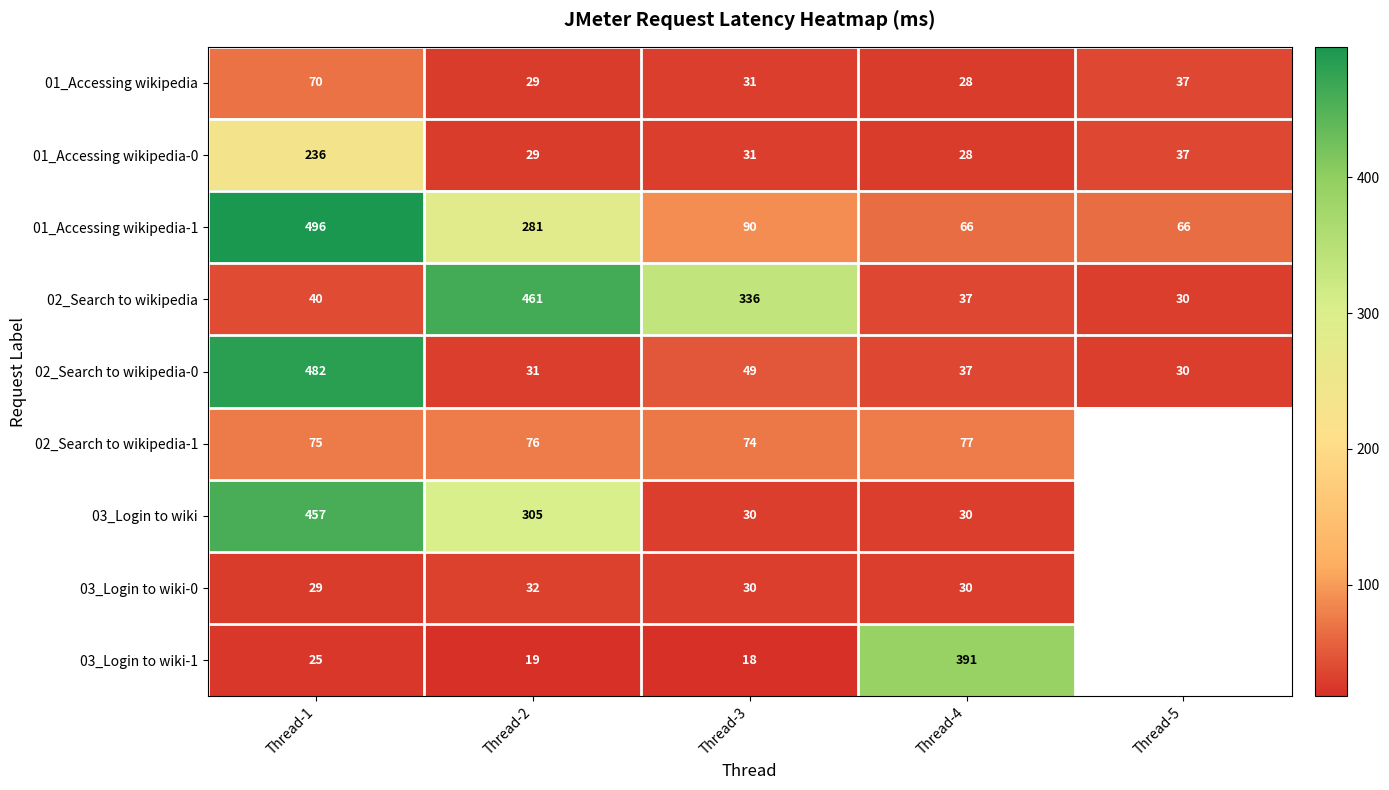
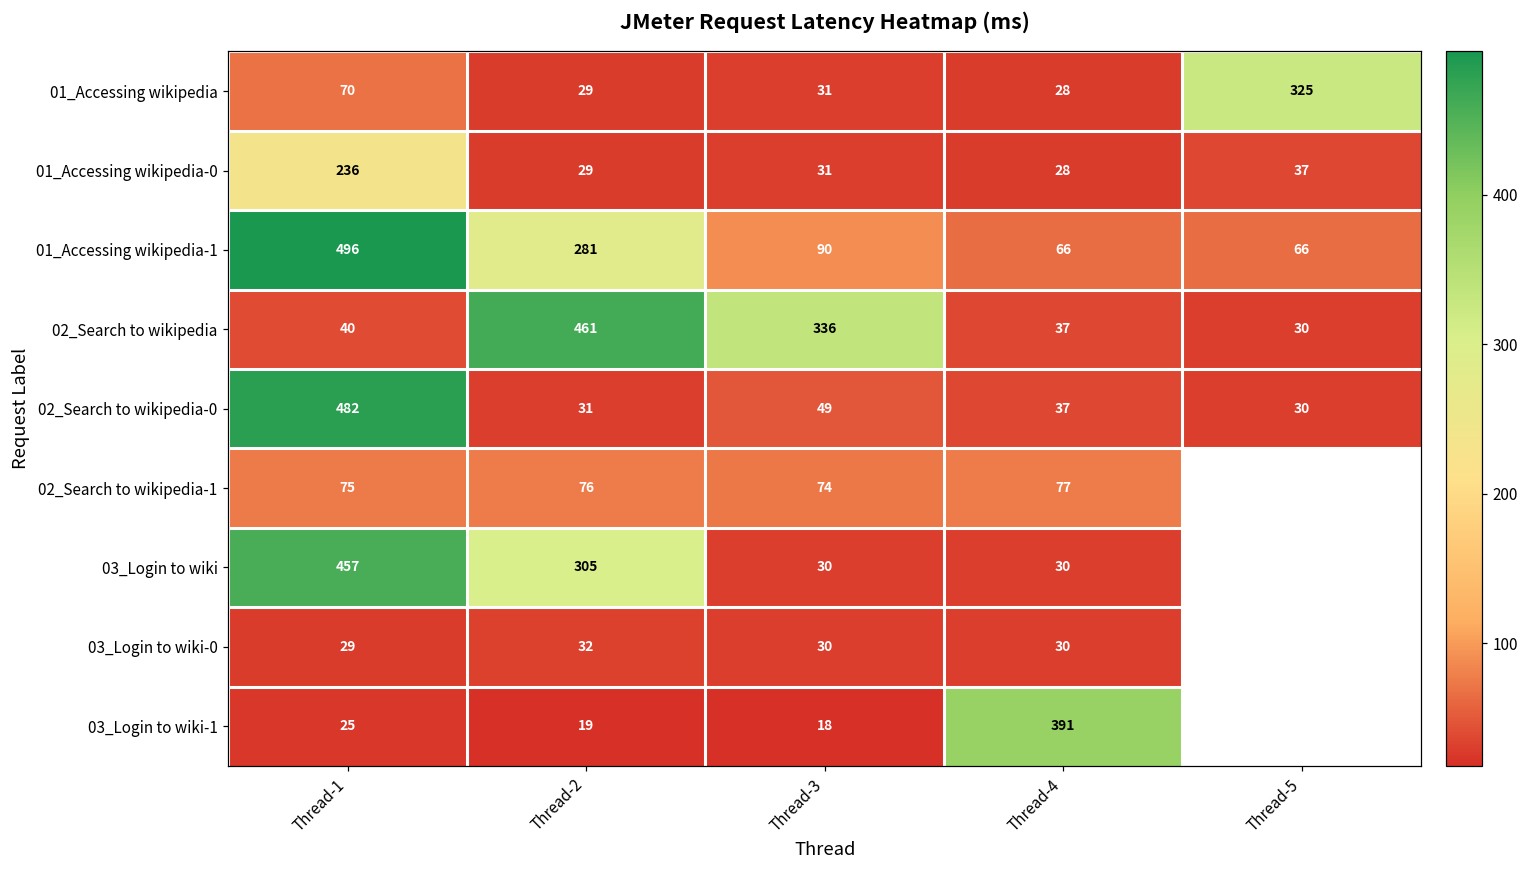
  {
    "01_Accessing wikipedia": {
      "Thread-1": 70,
      "Thread-2": 29,
      "Thread-3": 31,
      "Thread-4": 28,
-     "Thread-5": 37
+     "Thread-5": 325
    },
    "01_Accessing wikipedia-0": {
      "Thread-1": 236,
      "Thread-2": 29,
      "Thread-3": 31,
      "Thread-4": 28,
      "Thread-5": 37
    },
    "01_Accessing wikipedia-1": {
      "Thread-1": 496,
      "Thread-2": 281,
      "Thread-3": 90,
      "Thread-4": 66,
      "Thread-5": 66
    },
    "02_Search to wikipedia": {
      "Thread-1": 40,
      "Thread-2": 461,
      "Thread-3": 336,
      "Thread-4": 37,
      "Thread-5": 30
    },
    "02_Search to wikipedia-0": {
      "Thread-1": 482,
      "Thread-2": 31,
      "Thread-3": 49,
      "Thread-4": 37,
      "Thread-5": 30
    },
    "02_Search to wikipedia-1": {
      "Thread-1": 75,
      "Thread-2": 76,
      "Thread-3": 74,
      "Thread-4": 77
    },
    "03_Login to wiki": {
      "Thread-1": 457,
      "Thread-2": 305,
      "Thread-3": 30,
      "Thread-4": 30
    },
    "03_Login to wiki-0": {
      "Thread-1": 29,
      "Thread-2": 32,
      "Thread-3": 30,
      "Thread-4": 30
    },
    "03_Login to wiki-1": {
      "Thread-1": 25,
      "Thread-2": 19,
      "Thread-3": 18,
      "Thread-4": 391
    }
  }
